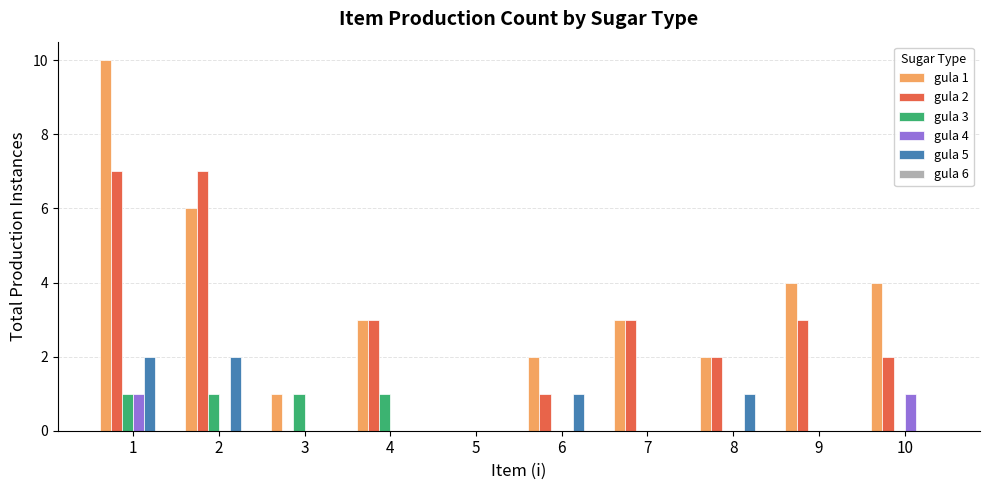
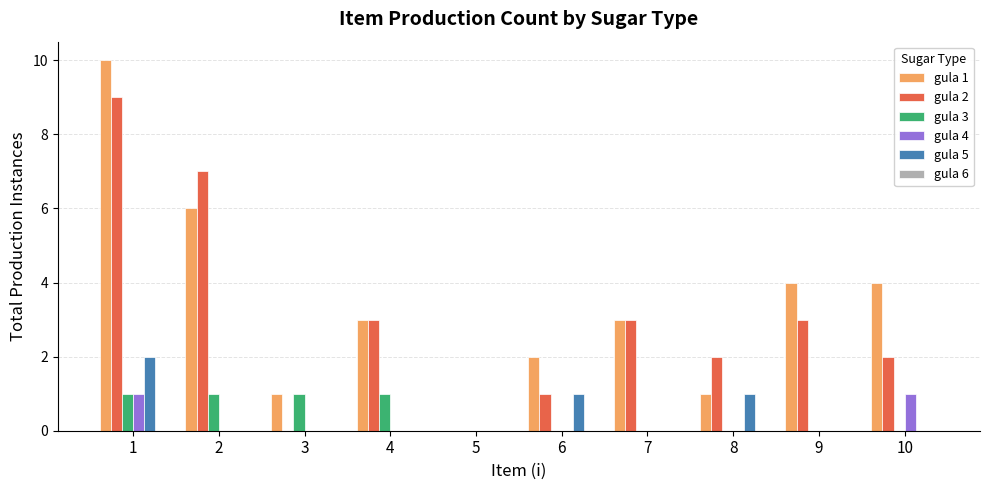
  {
    "gula 1": {
      "1": 10,
      "2": 6,
      "3": 1,
      "4": 3,
      "5": 0,
      "6": 2,
      "7": 3,
-     "8": 2,
+     "8": 1,
      "9": 4,
      "10": 4
    },
    "gula 2": {
-     "1": 7,
+     "1": 9,
      "2": 7,
      "3": 0,
      "4": 3,
      "5": 0,
      "6": 1,
      "7": 3,
      "8": 2,
      "9": 3,
      "10": 2
    },
    "gula 3": {
      "1": 1,
      "2": 1,
      "3": 1,
      "4": 1,
      "5": 0,
      "6": 0,
      "7": 0,
      "8": 0,
      "9": 0,
      "10": 0
    },
    "gula 4": {
      "1": 1,
      "2": 0,
      "3": 0,
      "4": 0,
      "5": 0,
      "6": 0,
      "7": 0,
      "8": 0,
      "9": 0,
      "10": 1
    },
    "gula 5": {
      "1": 2,
-     "2": 2,
+     "2": 0,
      "3": 0,
      "4": 0,
      "5": 0,
      "6": 1,
      "7": 0,
      "8": 1,
      "9": 0,
      "10": 0
    },
    "gula 6": {
      "1": 0,
      "2": 0,
      "3": 0,
      "4": 0,
      "5": 0,
      "6": 0,
      "7": 0,
      "8": 0,
      "9": 0,
      "10": 0
    }
  }
